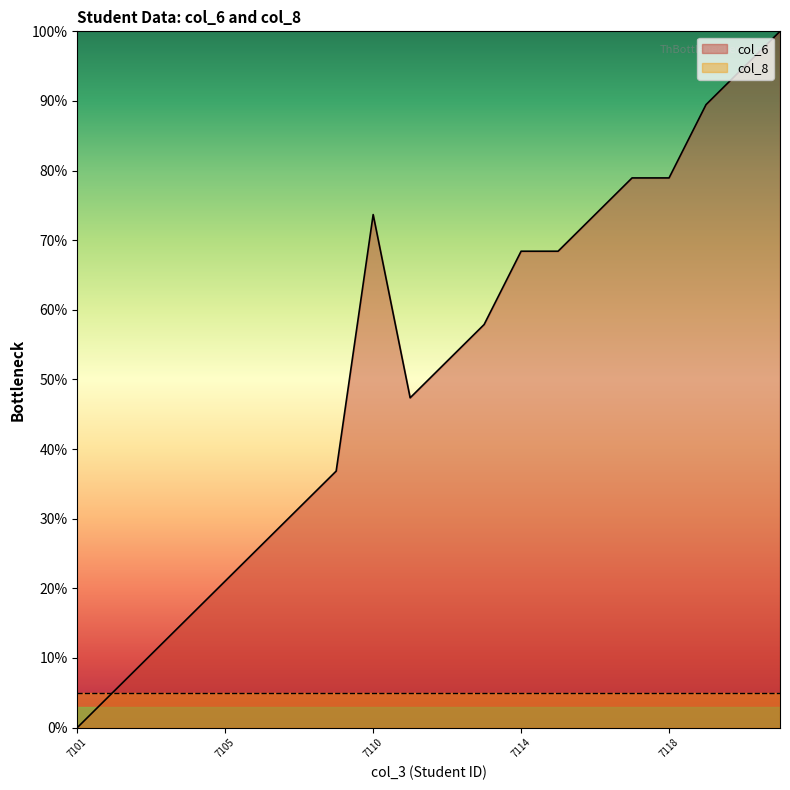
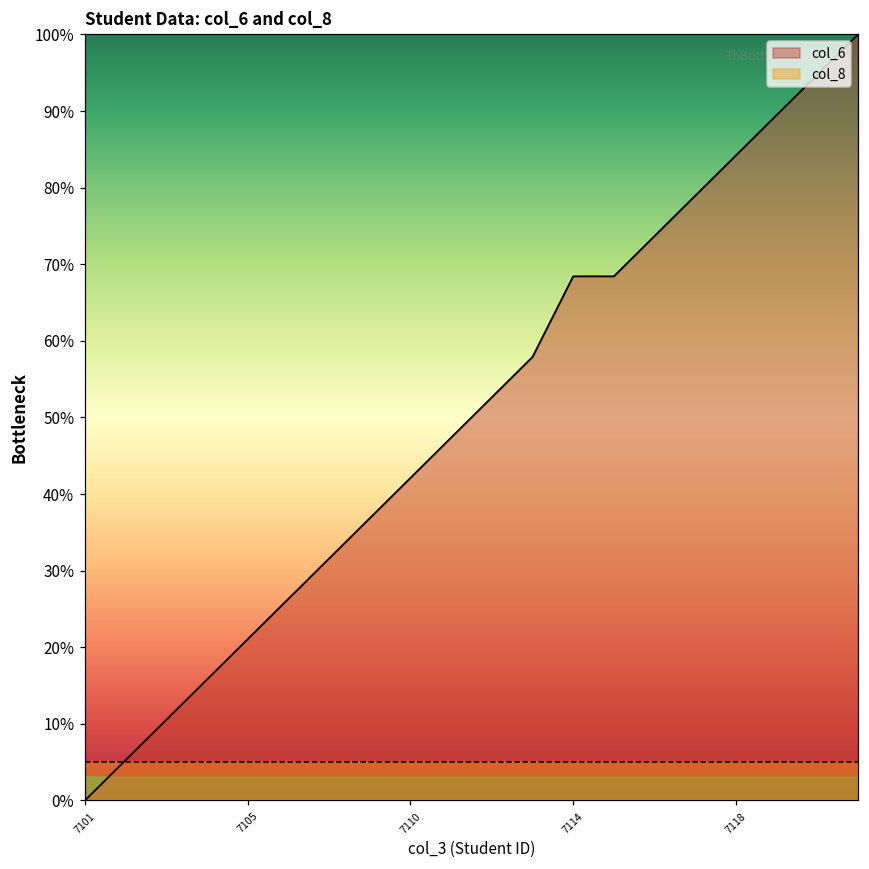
  {
    "col_6": {
      "7105": "21%",
-     "7110": "74%",
+     "7110": "42%",
      "7114": "68%",
-     "7118": "79%"
+     "7118": "84%"
    },
    "col_8": {
      "7101": "5%",
      "7105": "5%",
      "7110": "5%",
      "7114": "5%",
      "7118": "5%"
    }
  }
